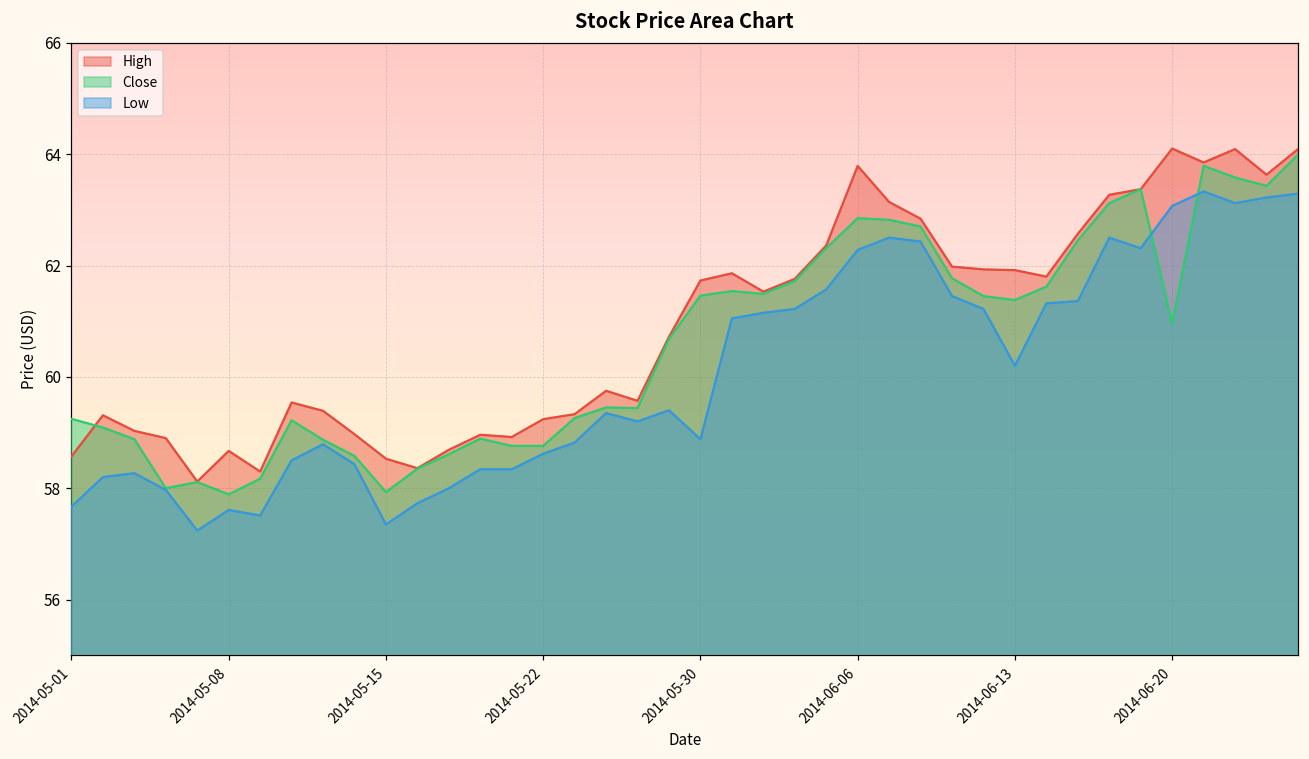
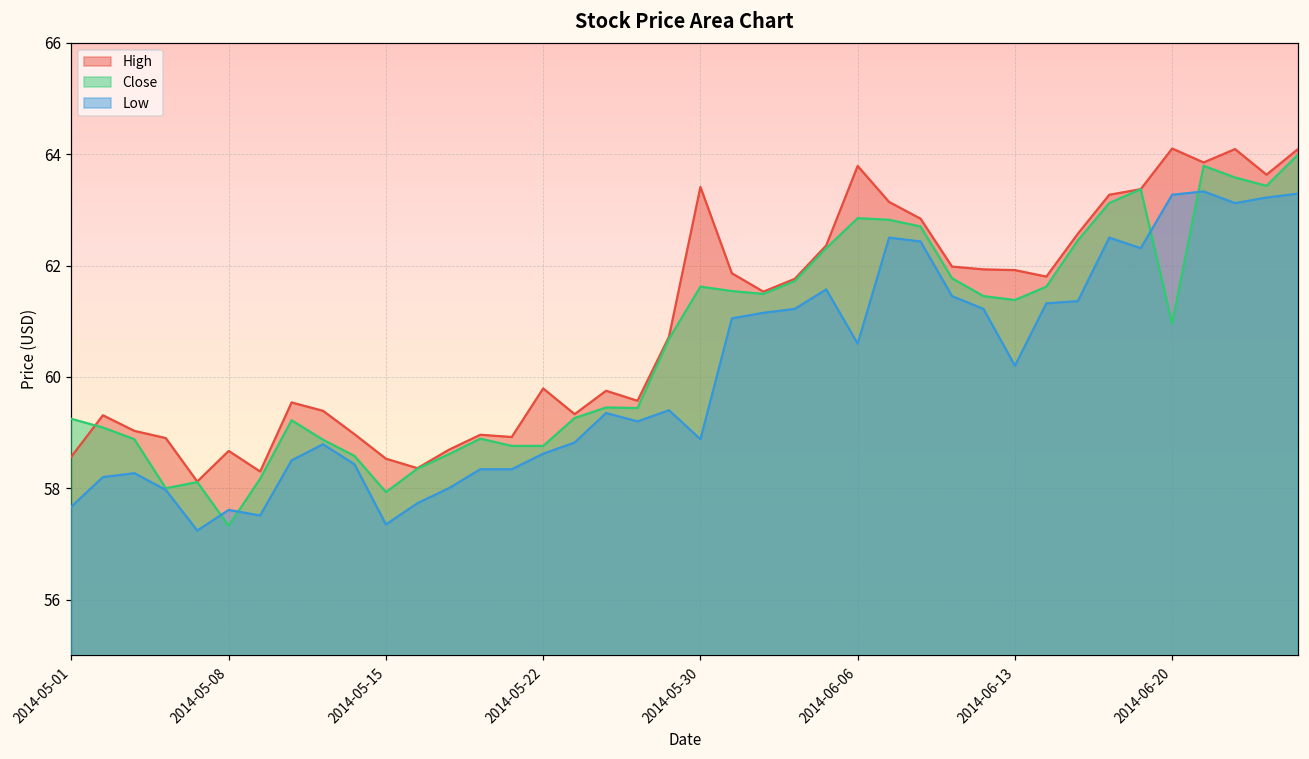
  {
    "High": {
      "2014-05-01": 58.6,
      "2014-05-08": 58.7,
      "2014-05-15": 58.5,
-     "2014-05-22": 59.2,
-     "2014-05-30": 61.7,
+     "2014-05-22": 59.8,
+     "2014-05-30": 63.4,
      "2014-06-06": 63.8,
      "2014-06-13": 61.9,
      "2014-06-20": 64.1
    },
    "Close": {
      "2014-05-01": 59.2,
-     "2014-05-08": 57.9,
+     "2014-05-08": 57.3,
      "2014-05-15": 57.9,
      "2014-05-22": 58.8,
-     "2014-05-30": 61.5,
+     "2014-05-30": 61.6,
      "2014-06-06": 62.8,
      "2014-06-13": 61.4,
      "2014-06-20": 61.0
    },
    "Low": {
      "2014-05-01": 57.7,
      "2014-05-08": 57.6,
      "2014-05-15": 57.3,
      "2014-05-22": 58.6,
      "2014-05-30": 58.9,
-     "2014-06-06": 62.3,
+     "2014-06-06": 60.6,
      "2014-06-13": 60.2,
-     "2014-06-20": 63.1
+     "2014-06-20": 63.3
    }
  }
